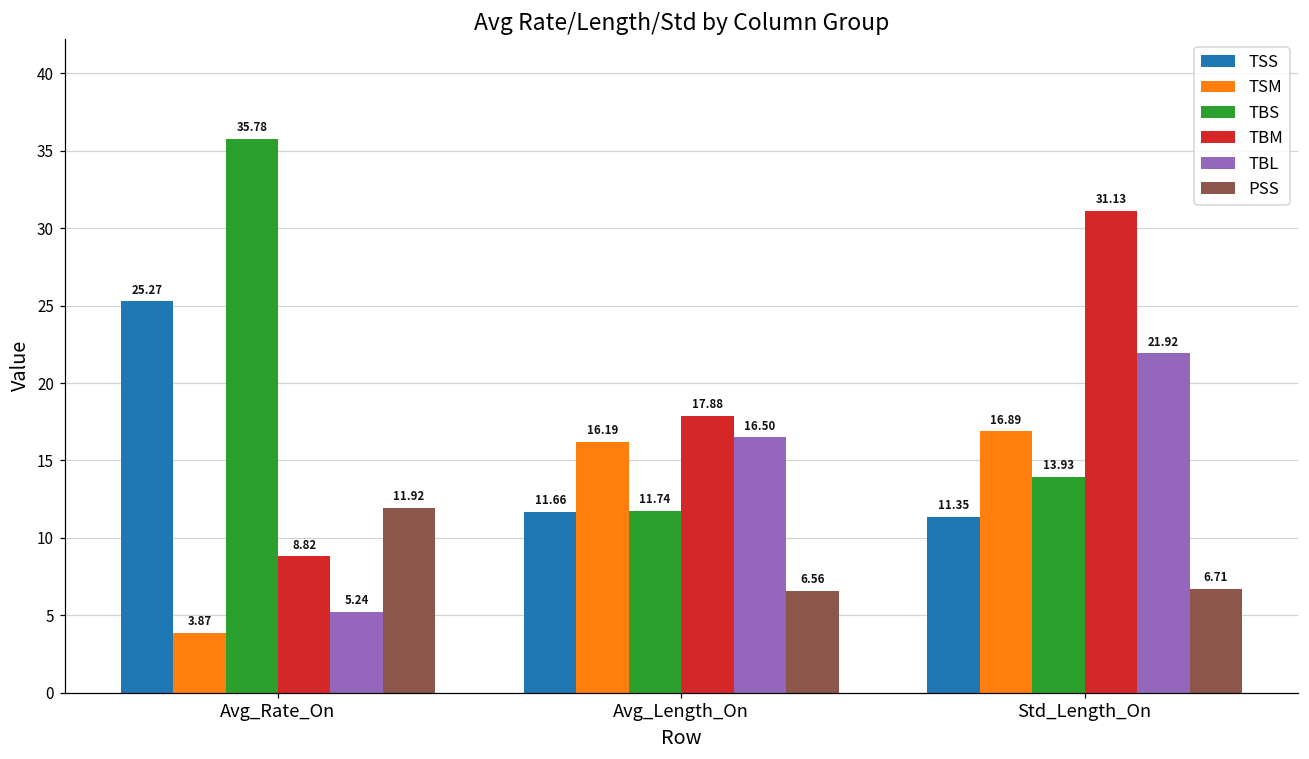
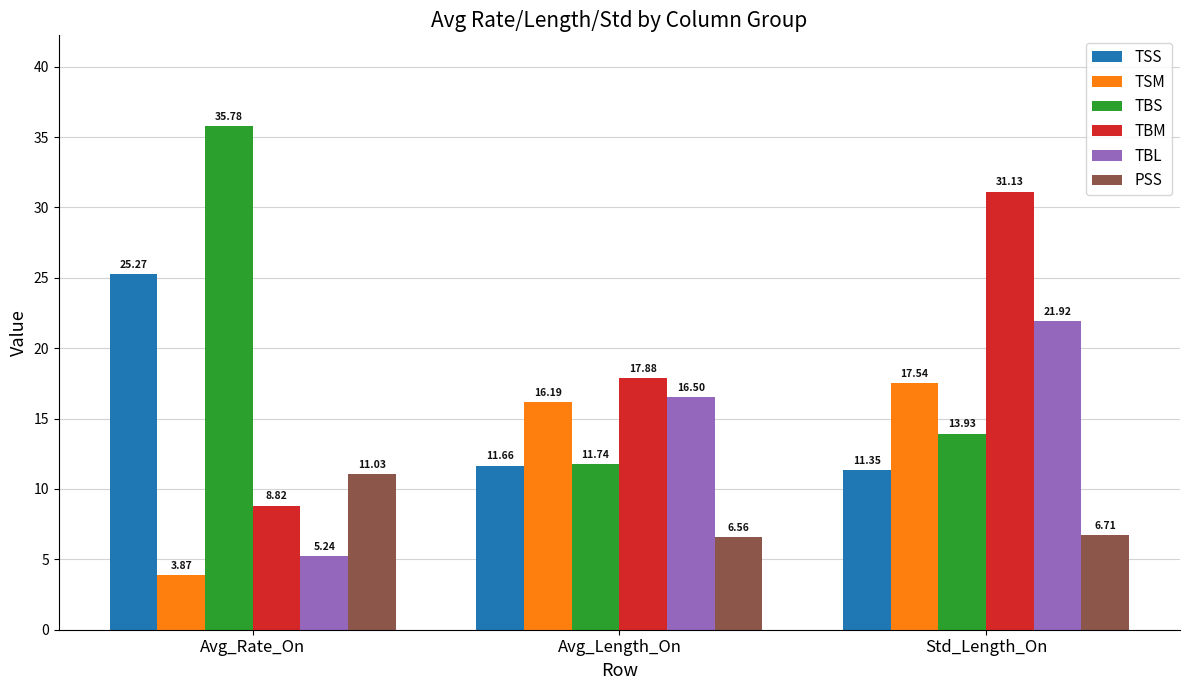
  {
    "TSS": {
      "Avg_Rate_On": 25.27,
      "Avg_Length_On": 11.66,
      "Std_Length_On": 11.35
    },
    "TSM": {
      "Avg_Rate_On": 3.87,
      "Avg_Length_On": 16.19,
-     "Std_Length_On": 16.89
+     "Std_Length_On": 17.54
    },
    "TBS": {
      "Avg_Rate_On": 35.78,
      "Avg_Length_On": 11.74,
      "Std_Length_On": 13.93
    },
    "TBM": {
      "Avg_Rate_On": 8.82,
      "Avg_Length_On": 17.88,
      "Std_Length_On": 31.13
    },
    "TBL": {
      "Avg_Rate_On": 5.24,
      "Avg_Length_On": 16.50,
      "Std_Length_On": 21.92
    },
    "PSS": {
-     "Avg_Rate_On": 11.92,
+     "Avg_Rate_On": 11.03,
      "Avg_Length_On": 6.56,
      "Std_Length_On": 6.71
    }
  }
